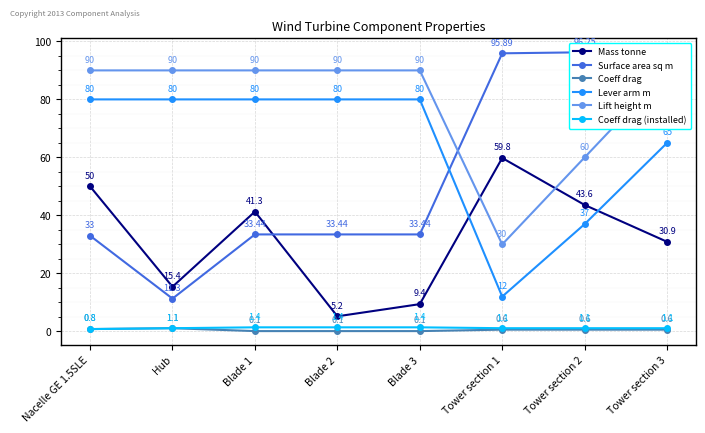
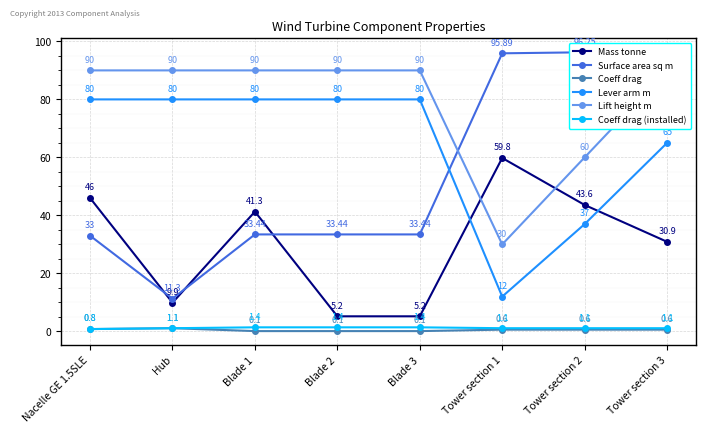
  {
    "Mass tonne": {
-     "Nacelle GE 1.5SLE": 50,
-     "Hub": 15.4,
+     "Nacelle GE 1.5SLE": 46,
+     "Hub": 9.9,
      "Blade 1": 41.3,
      "Blade 2": 5.2,
-     "Blade 3": 9.4,
+     "Blade 3": 5.2,
      "Tower section 1": 59.8,
      "Tower section 2": 43.6,
      "Tower section 3": 30.9
    }
  }
